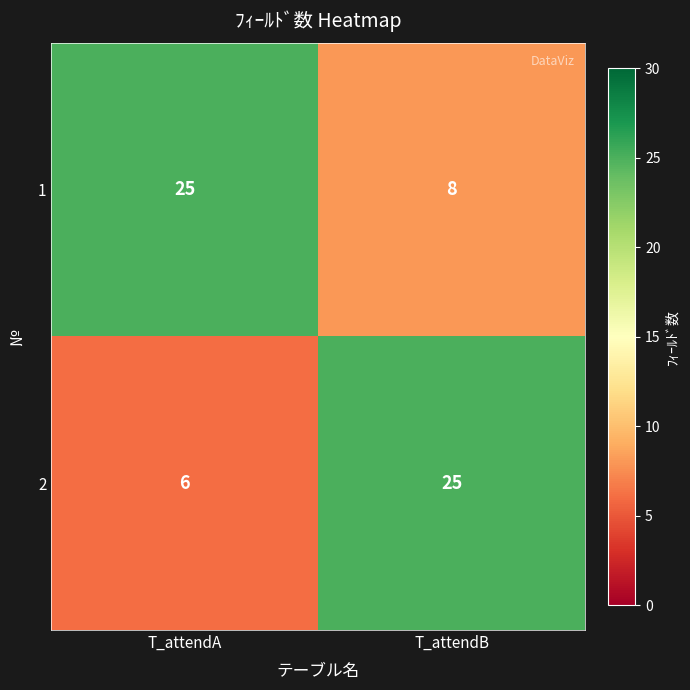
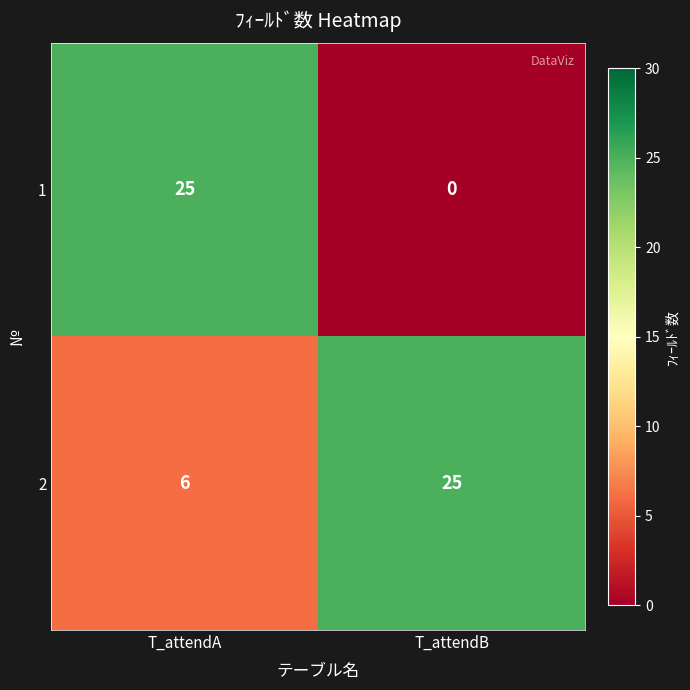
  {
    "1": {
      "T_attendA": 25,
-     "T_attendB": 8
+     "T_attendB": 0
    },
    "2": {
      "T_attendA": 6,
      "T_attendB": 25
    }
  }
